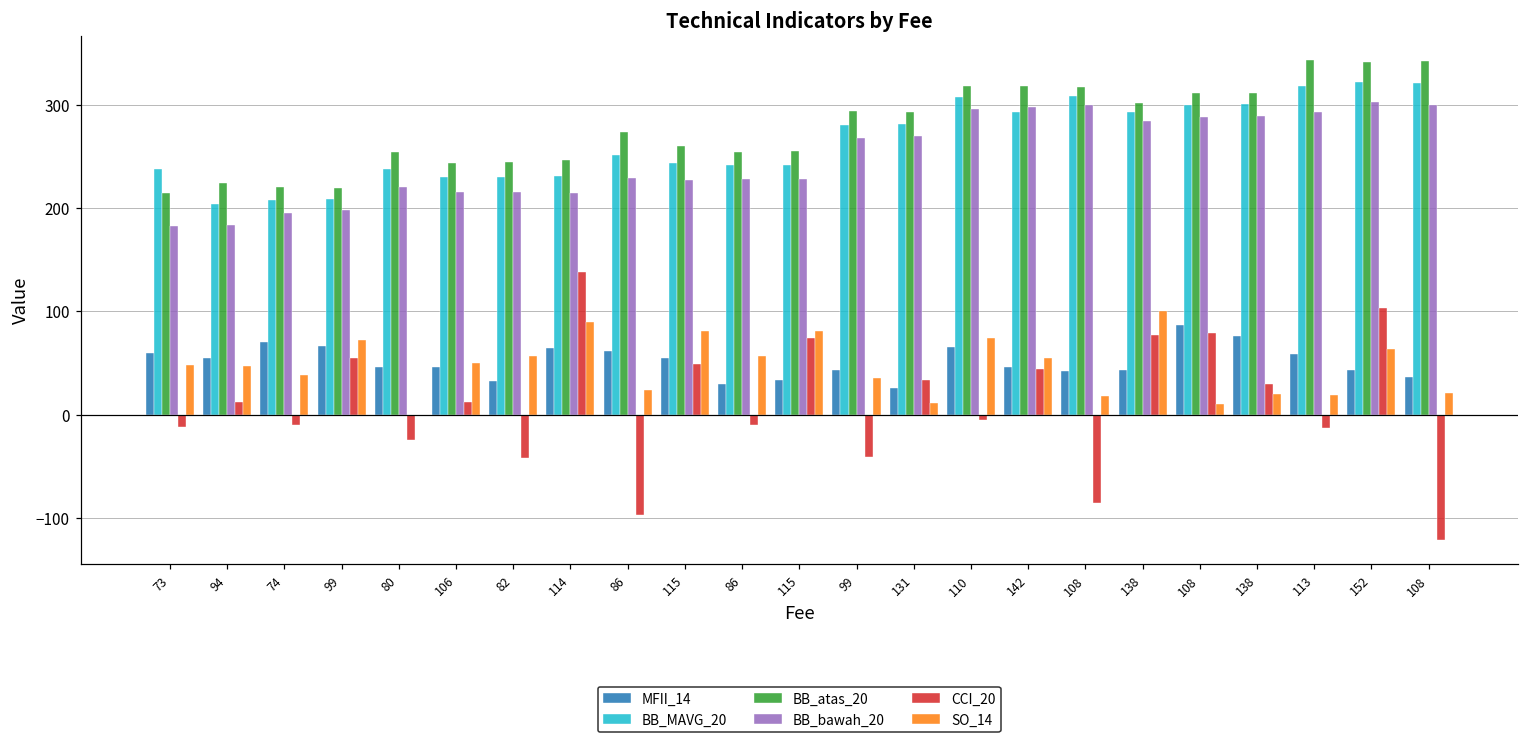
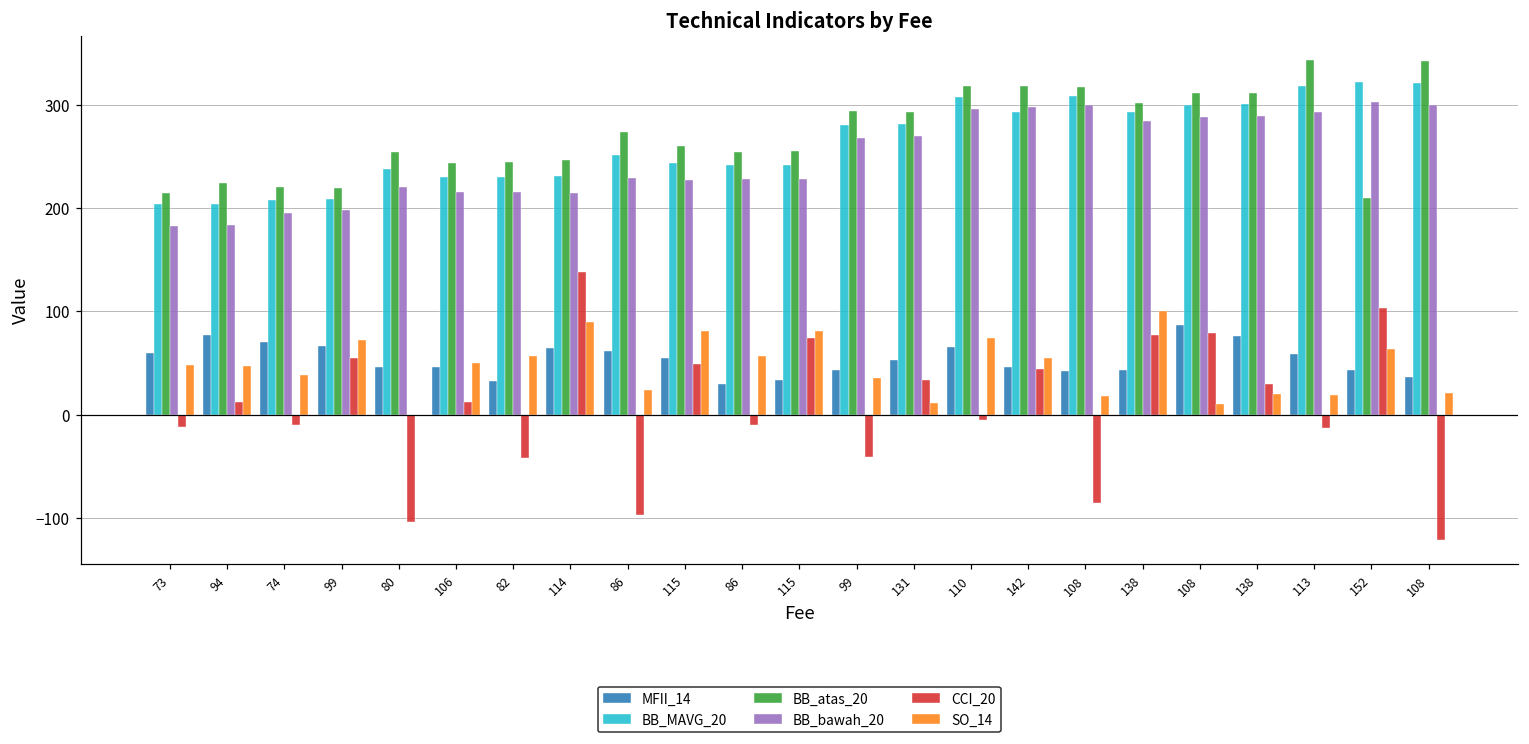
  {
    "MFII_14": {
      "73": 60,
-     "94": 50,
+     "94": 80,
      "74": 70,
      "80": 50,
      "106": 50,
      "82": 30,
      "114": 60,
-     "131": 30,
+     "131": 50,
      "110": 70,
      "142": 50,
      "113": 60,
      "152": 40
    },
    "BB_MAVG_20": {
-     "73": 240,
+     "73": 200,
      "94": 200,
      "74": 210,
      "80": 240,
      "106": 230,
      "82": 230,
      "114": 230,
      "131": 280,
      "110": 310,
      "142": 290,
      "113": 320,
      "152": 320
    },
    "BB_atas_20": {
      "73": 210,
      "94": 220,
      "74": 220,
      "80": 250,
      "106": 240,
      "82": 240,
      "114": 250,
      "131": 290,
      "110": 320,
      "142": 320,
      "113": 340,
-     "152": 340
+     "152": 210
    },
    "BB_bawah_20": {
      "73": 180,
      "94": 180,
      "74": 190,
      "80": 220,
      "106": 220,
      "82": 220,
      "114": 210,
      "131": 270,
      "110": 300,
      "142": 300,
      "113": 290,
      "152": 300
    },
    "CCI_20": {
      "73": -10,
      "94": 10,
      "74": -10,
-     "80": -20,
+     "80": -100,
      "106": 10,
      "82": -40,
      "114": 140,
      "131": 30,
      "110": 0,
      "142": 40,
      "113": -10,
      "152": 100
    },
    "SO_14": {
      "73": 50,
      "94": 50,
      "74": 40,
      "80": 0,
      "106": 50,
      "82": 60,
      "114": 90,
      "131": 10,
      "110": 70,
      "142": 50,
      "113": 20,
      "152": 60
    }
  }
